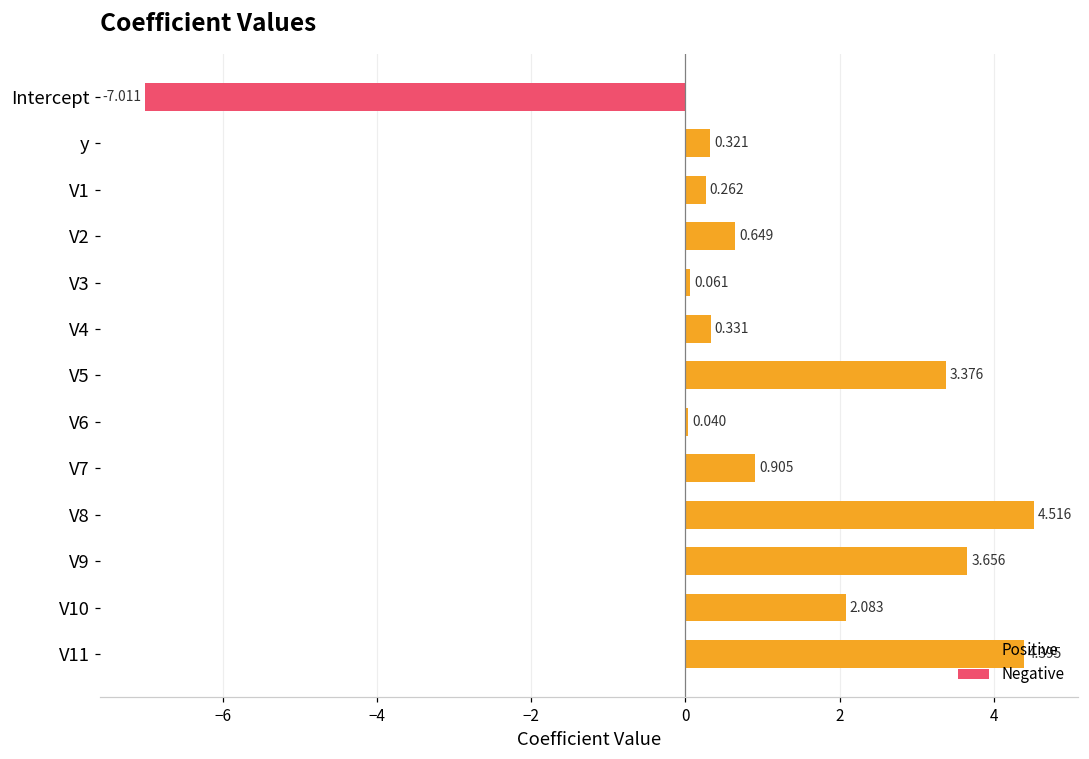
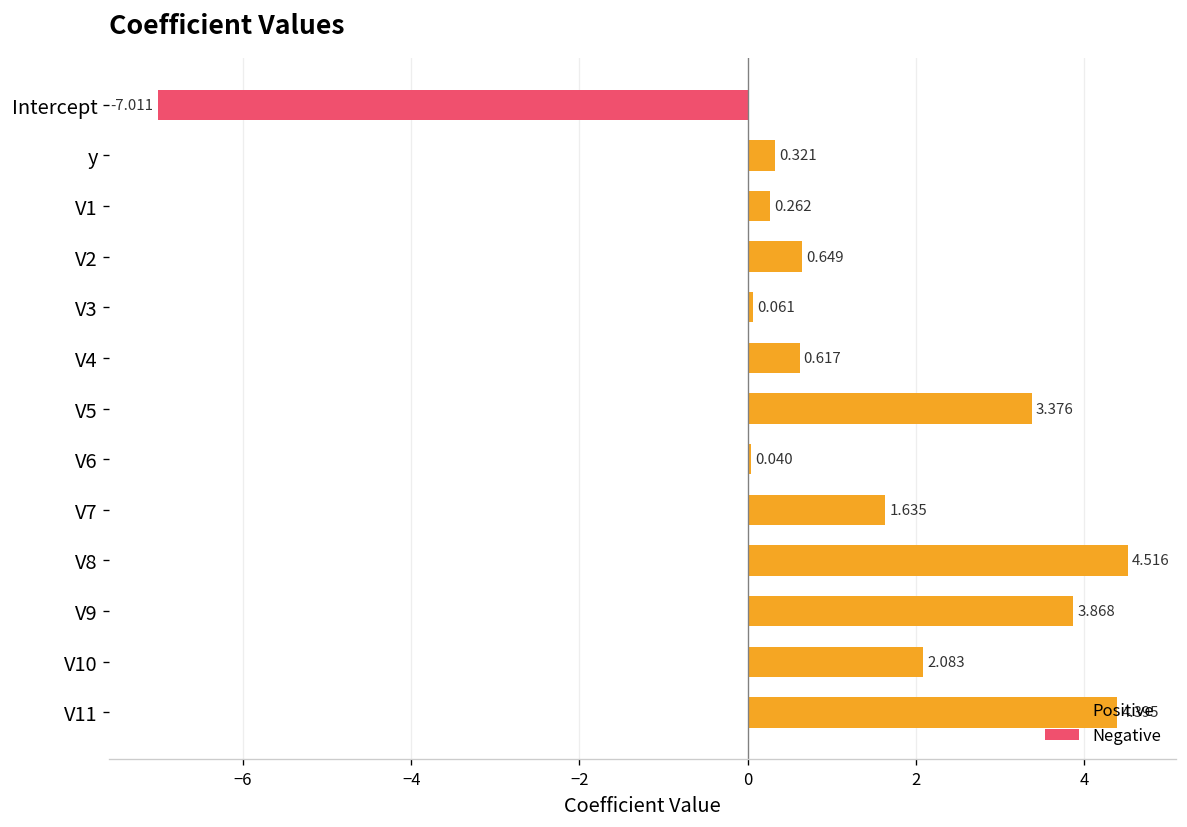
  {
    "Positive": {
      "y": 0.321,
      "V1": 0.262,
      "V2": 0.649,
      "V3": 0.061,
-     "V4": 0.331,
+     "V4": 0.617,
      "V5": 3.376,
      "V6": 0.040,
-     "V7": 0.905,
+     "V7": 1.635,
      "V8": 4.516,
-     "V9": 3.656,
+     "V9": 3.868,
      "V10": 2.083,
      "V11": 4.395
    },
    "Negative": {
      "Intercept": -7.011
    }
  }
